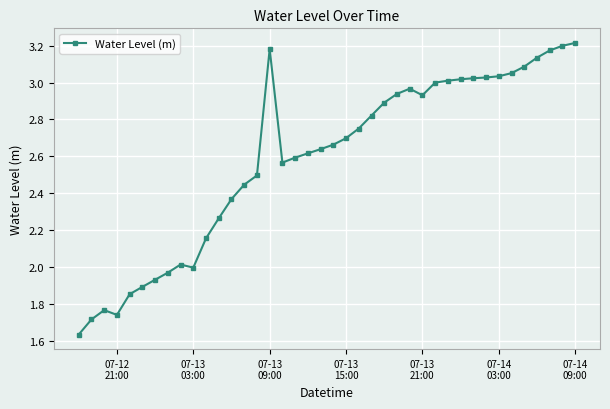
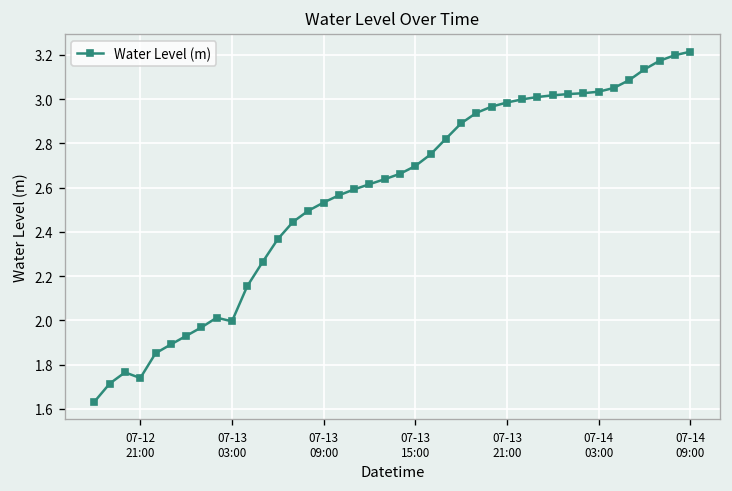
  {
    "07-12 21:00": 1.74,
    "07-13 03:00": 2.00,
-   "07-13 09:00": 3.18,
+   "07-13 09:00": 2.53,
    "07-13 15:00": 2.70,
-   "07-13 21:00": 2.93,
+   "07-13 21:00": 2.99,
    "07-14 03:00": 3.03,
    "07-14 09:00": 3.21
  }
